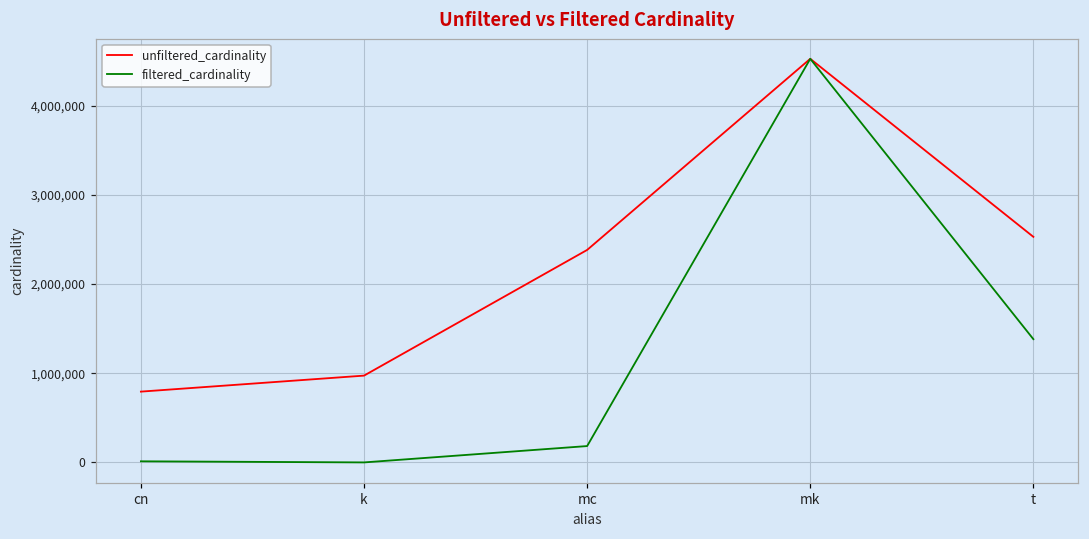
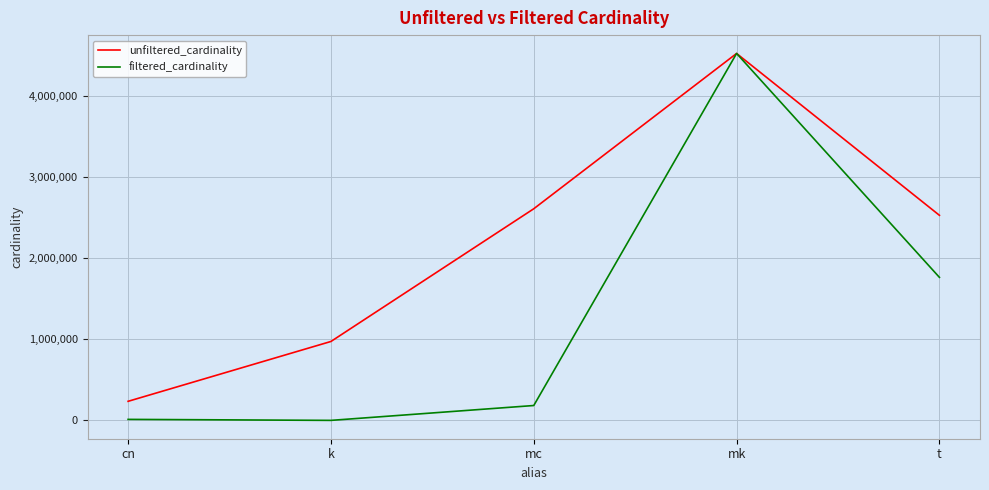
  {
    "unfiltered_cardinality": {
-     "cn": "800,000",
+     "cn": "200,000",
      "k": "1,000,000",
-     "mc": "2,400,000",
+     "mc": "2,600,000",
      "t": "2,500,000"
    },
    "filtered_cardinality": {
      "cn": "0",
      "k": "0",
      "mc": "200,000",
-     "t": "1,400,000"
+     "t": "1,800,000"
    }
  }
